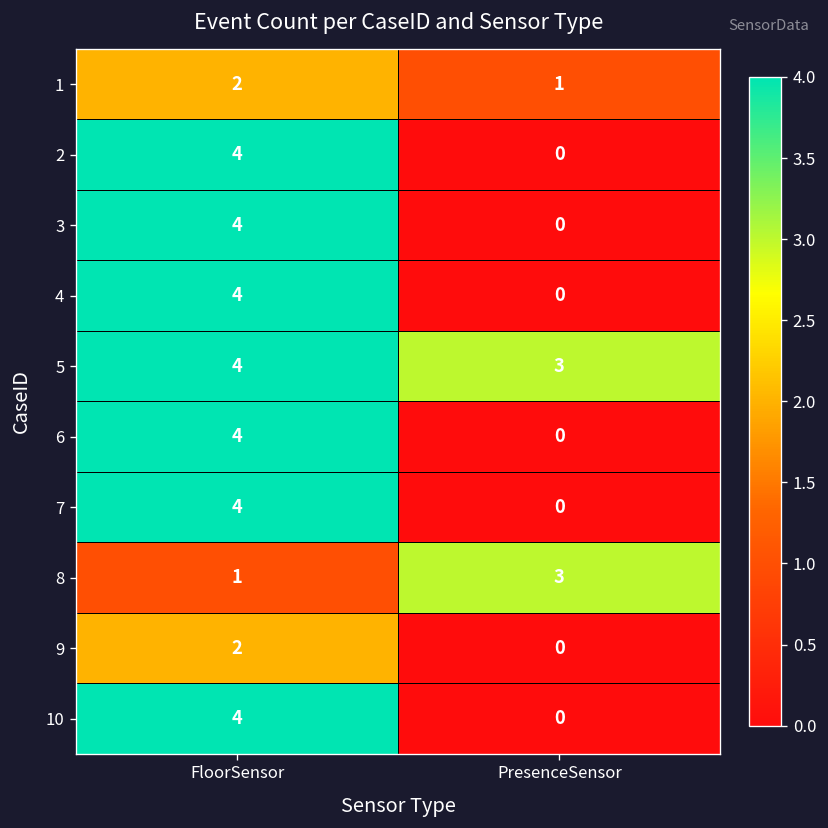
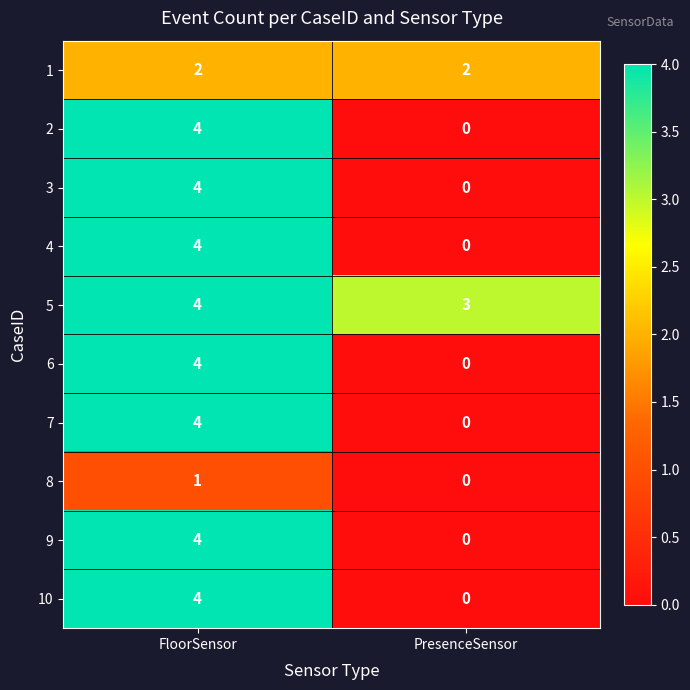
  {
    "1": {
      "FloorSensor": 2,
-     "PresenceSensor": 1
+     "PresenceSensor": 2
    },
    "2": {
      "FloorSensor": 4,
      "PresenceSensor": 0
    },
    "3": {
      "FloorSensor": 4,
      "PresenceSensor": 0
    },
    "4": {
      "FloorSensor": 4,
      "PresenceSensor": 0
    },
    "5": {
      "FloorSensor": 4,
      "PresenceSensor": 3
    },
    "6": {
      "FloorSensor": 4,
      "PresenceSensor": 0
    },
    "7": {
      "FloorSensor": 4,
      "PresenceSensor": 0
    },
    "8": {
      "FloorSensor": 1,
-     "PresenceSensor": 3
+     "PresenceSensor": 0
    },
    "9": {
-     "FloorSensor": 2,
+     "FloorSensor": 4,
      "PresenceSensor": 0
    },
    "10": {
      "FloorSensor": 4,
      "PresenceSensor": 0
    }
  }
